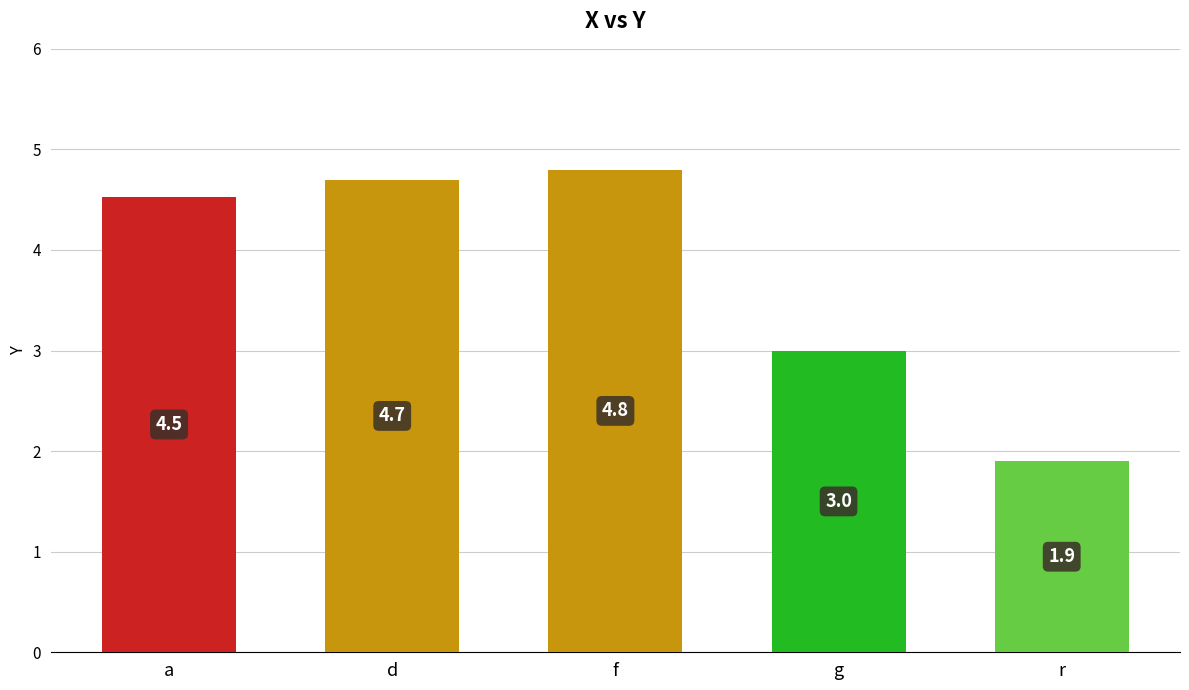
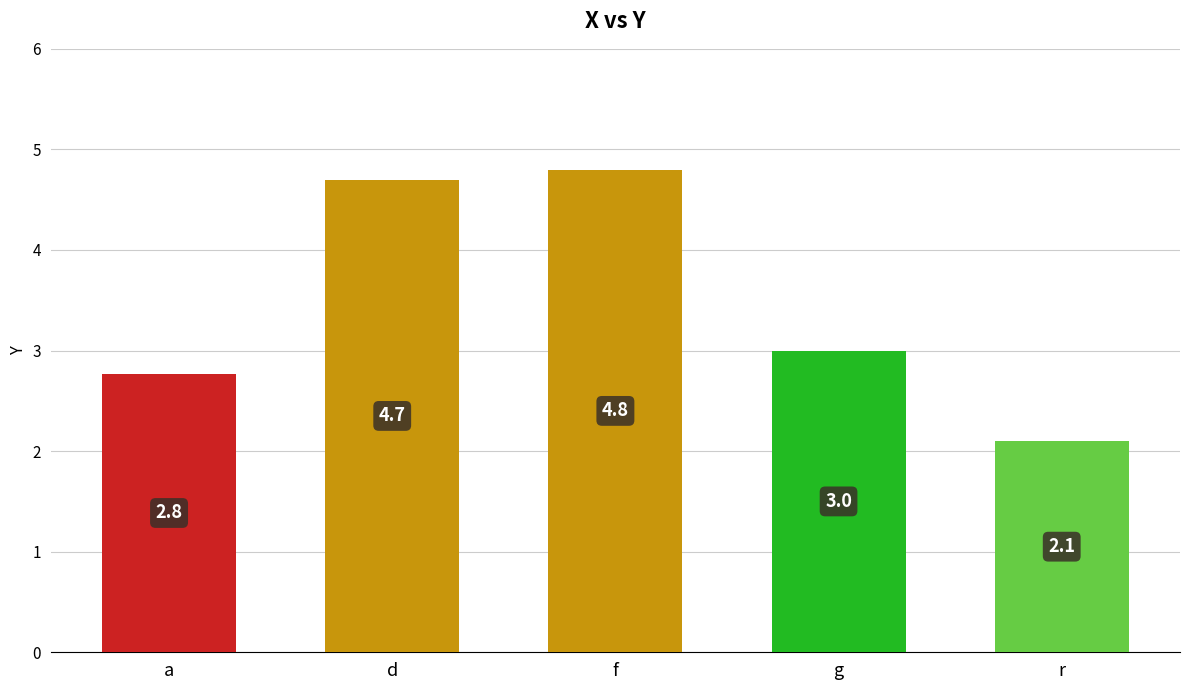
  {
-   "a": 4.5,
-   "r": 1.9
+   "a": 2.8,
+   "r": 2.1
  }
